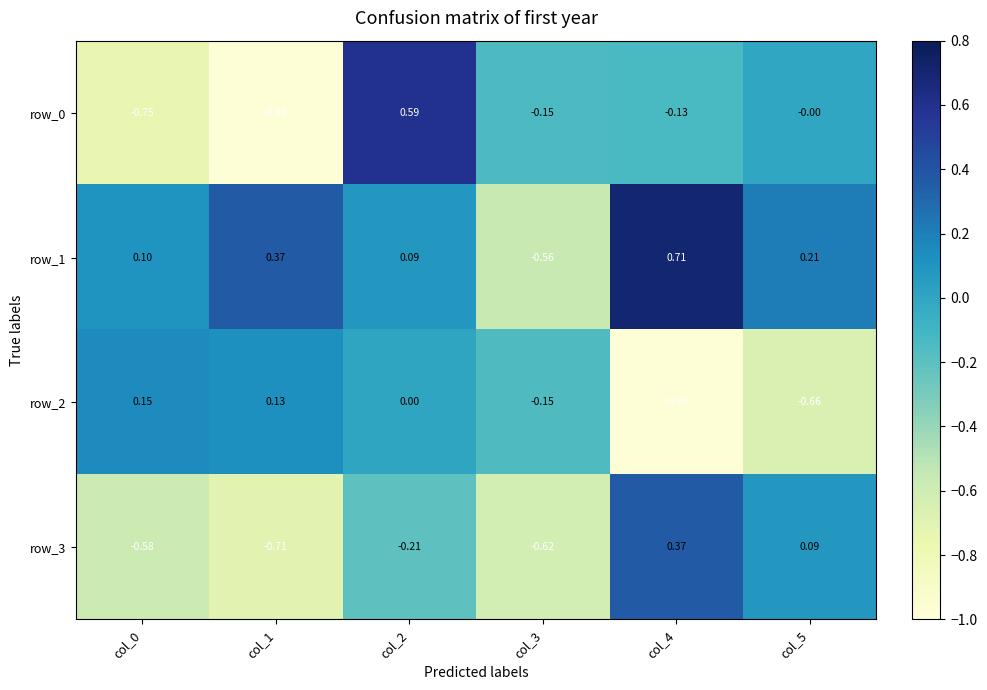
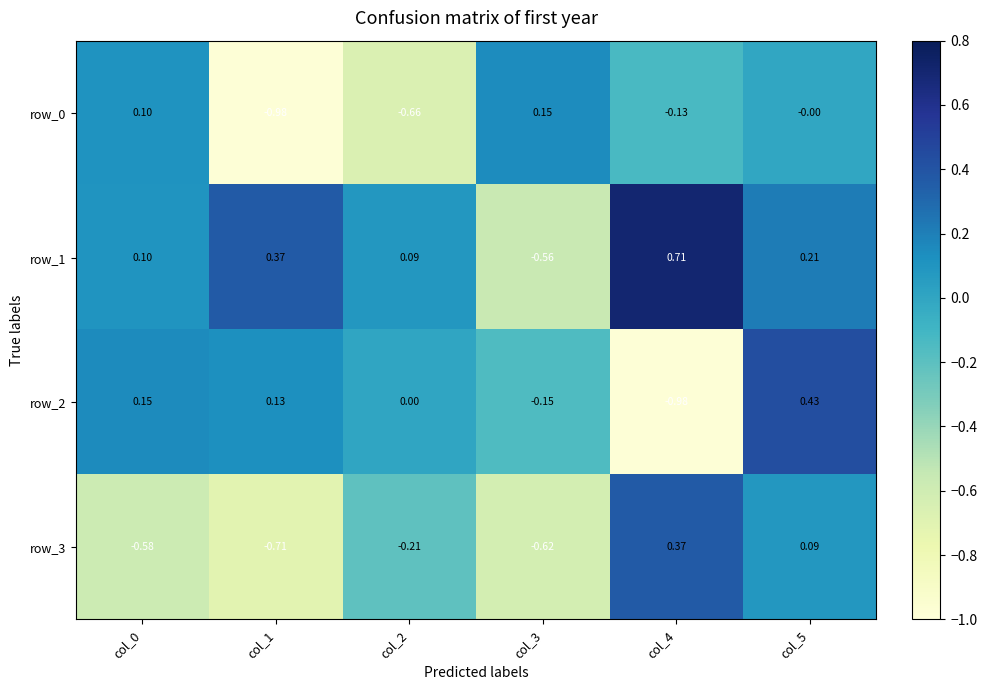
  {
    "row_0": {
-     "col_0": -0.75,
-     "col_2": 0.59,
-     "col_3": -0.15,
+     "col_0": 0.10,
+     "col_2": -0.66,
+     "col_3": 0.15,
      "col_4": -0.13,
      "col_5": -0.00
    },
    "row_1": {
      "col_0": 0.10,
      "col_1": 0.37,
      "col_2": 0.09,
      "col_3": -0.56,
      "col_4": 0.71,
      "col_5": 0.21
    },
    "row_2": {
      "col_0": 0.15,
      "col_1": 0.13,
      "col_2": 0.00,
      "col_3": -0.15,
-     "col_5": -0.66
+     "col_5": 0.43
    },
    "row_3": {
      "col_0": -0.58,
      "col_1": -0.71,
      "col_2": -0.21,
      "col_3": -0.62,
      "col_4": 0.37,
      "col_5": 0.09
    }
  }
